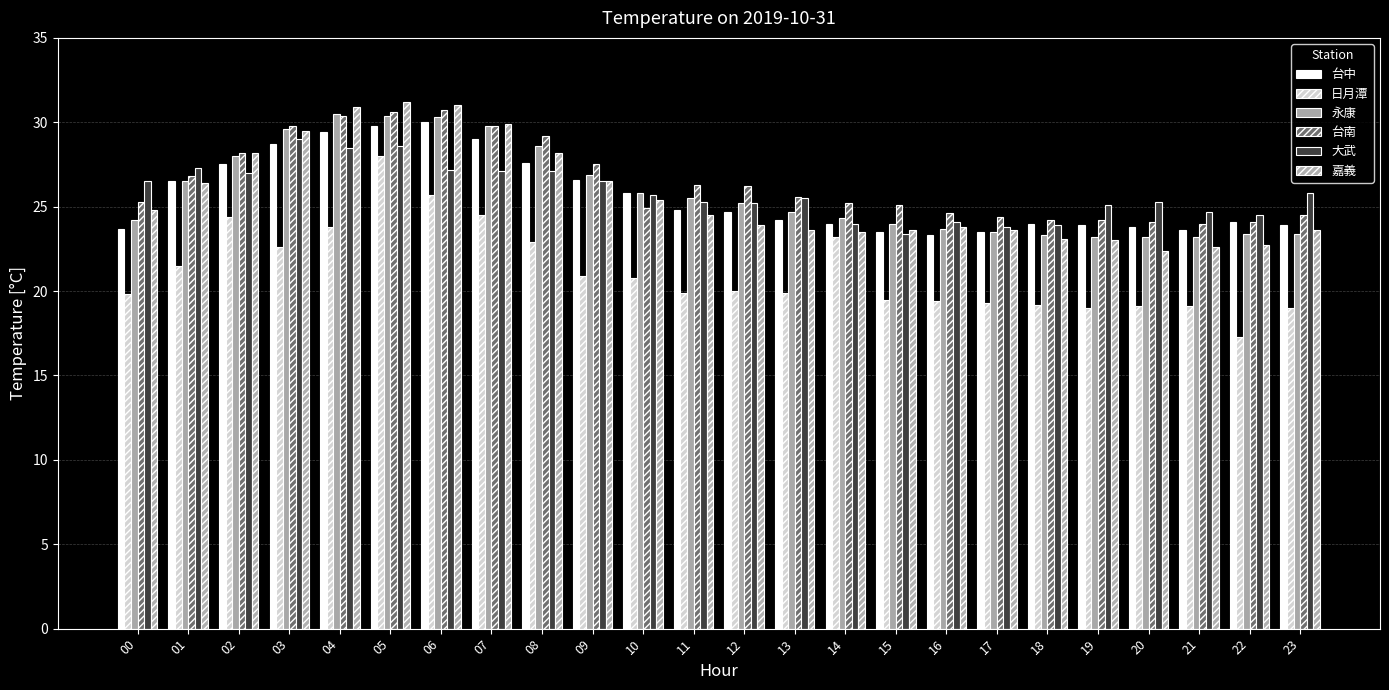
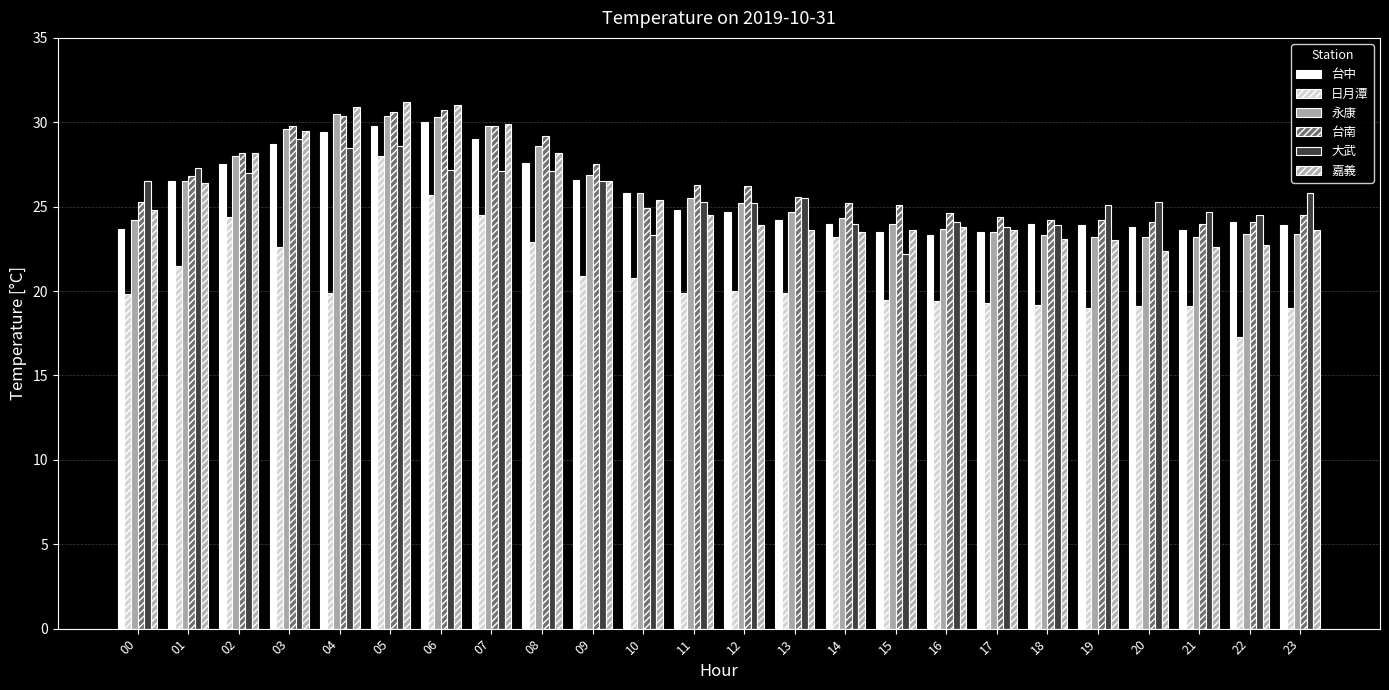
  {
    "台中": {
      "00": 23.7,
      "01": 26.5,
      "02": 27.5,
      "03": 28.7,
      "04": 29.4,
      "05": 29.8,
      "06": 30.0,
      "07": 29.0,
      "08": 27.6,
      "09": 26.6,
      "10": 25.8,
      "11": 24.8,
      "12": 24.7,
      "13": 24.2,
      "14": 24.0,
      "15": 23.5,
      "16": 23.3,
      "17": 23.5,
      "18": 24.0,
      "19": 23.9,
      "20": 23.8,
      "21": 23.6,
      "22": 24.1,
      "23": 23.9
    },
    "日月潭": {
      "00": 19.8,
      "01": 21.5,
      "02": 24.4,
      "03": 22.6,
-     "04": 23.8,
+     "04": 19.9,
      "05": 28.0,
      "06": 25.7,
      "07": 24.5,
      "08": 22.9,
      "09": 20.9,
      "10": 20.8,
      "11": 19.9,
      "12": 20.0,
      "13": 19.9,
      "14": 23.2,
      "15": 19.5,
      "16": 19.4,
      "17": 19.3,
      "18": 19.2,
      "19": 19.0,
      "20": 19.1,
      "21": 19.1,
      "22": 17.3,
      "23": 19.0
    },
    "台南": {
      "00": 25.3,
      "01": 26.8,
      "02": 28.2,
      "03": 29.8,
      "04": 30.4,
      "05": 30.6,
      "06": 30.7,
      "07": 29.8,
      "08": 29.2,
      "09": 27.5,
      "10": 24.9,
      "11": 26.3,
      "12": 26.2,
      "13": 25.6,
      "14": 25.2,
      "15": 25.1,
      "16": 24.6,
      "17": 24.4,
      "18": 24.2,
      "19": 24.2,
      "20": 24.1,
      "21": 24.0,
      "22": 24.1,
      "23": 24.5
    },
    "大武": {
      "00": 26.5,
      "01": 27.3,
      "02": 27.0,
      "03": 29.0,
      "04": 28.5,
      "05": 28.6,
      "06": 27.2,
      "07": 27.1,
      "08": 27.1,
      "09": 26.5,
-     "10": 25.7,
+     "10": 23.3,
      "11": 25.3,
      "12": 25.2,
      "13": 25.5,
      "14": 24.0,
-     "15": 23.4,
+     "15": 22.2,
      "16": 24.1,
      "17": 23.8,
      "18": 23.9,
      "19": 25.1,
      "20": 25.3,
      "21": 24.7,
      "22": 24.5,
      "23": 25.8
    }
  }
